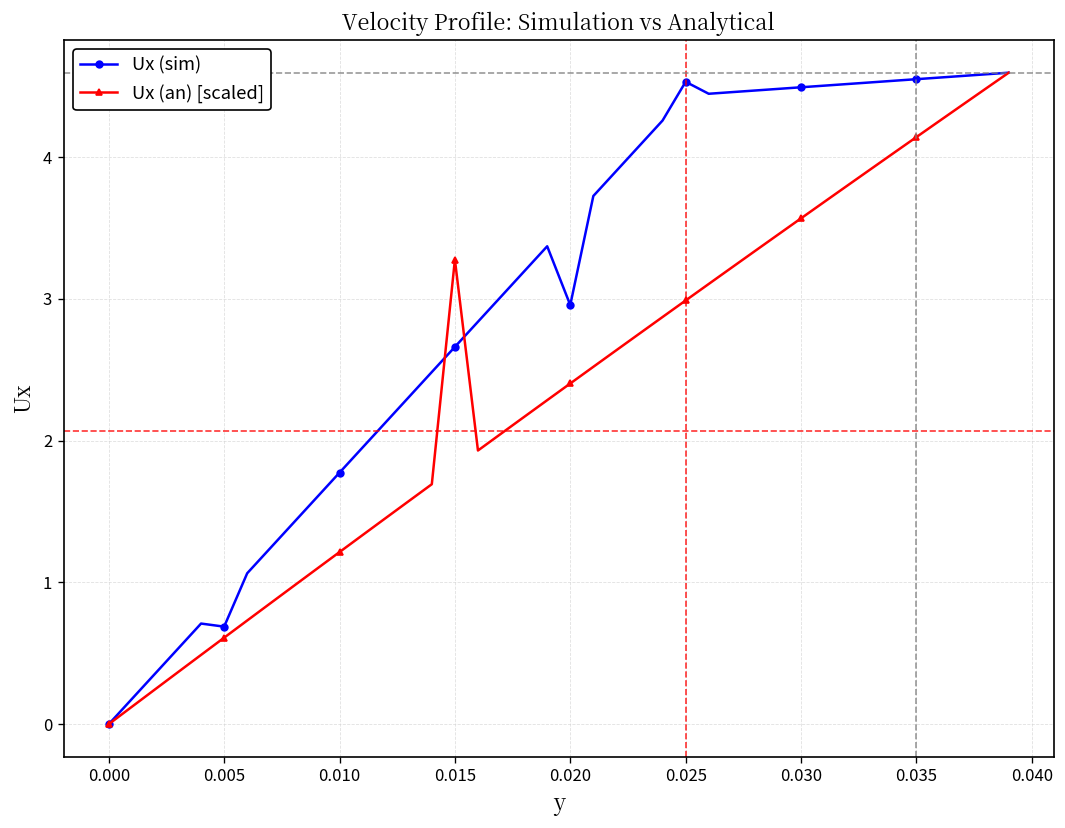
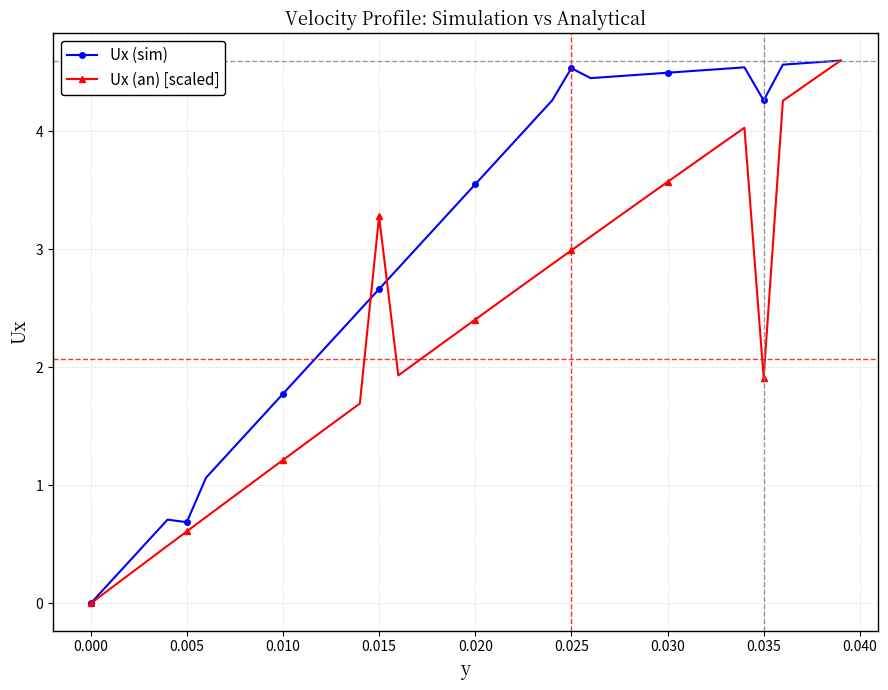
  {
    "Ux (sim)": {
      "0.005": 0.69,
      "0.010": 1.77,
      "0.015": 2.66,
-     "0.020": 2.96,
+     "0.020": 3.55,
      "0.025": 4.53,
      "0.030": 4.49,
-     "0.035": 4.55
+     "0.035": 4.26
    },
    "Ux (an) [scaled]": {
      "0.005": 0.61,
      "0.010": 1.21,
      "0.015": 3.28,
      "0.020": 2.40,
      "0.025": 2.99,
      "0.030": 3.57,
-     "0.035": 4.14
+     "0.035": 1.91
    }
  }
